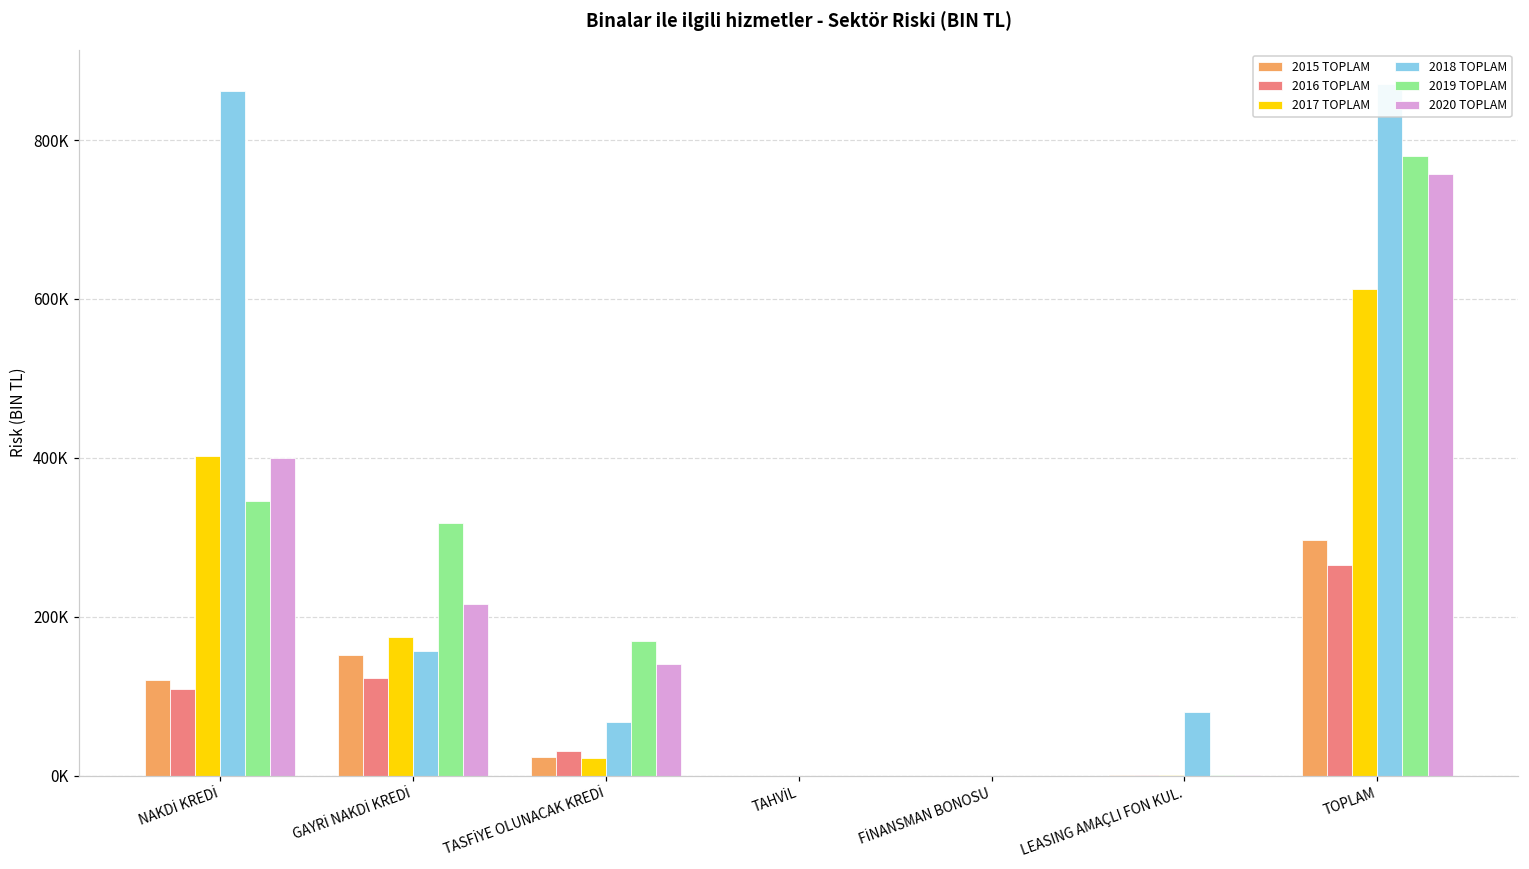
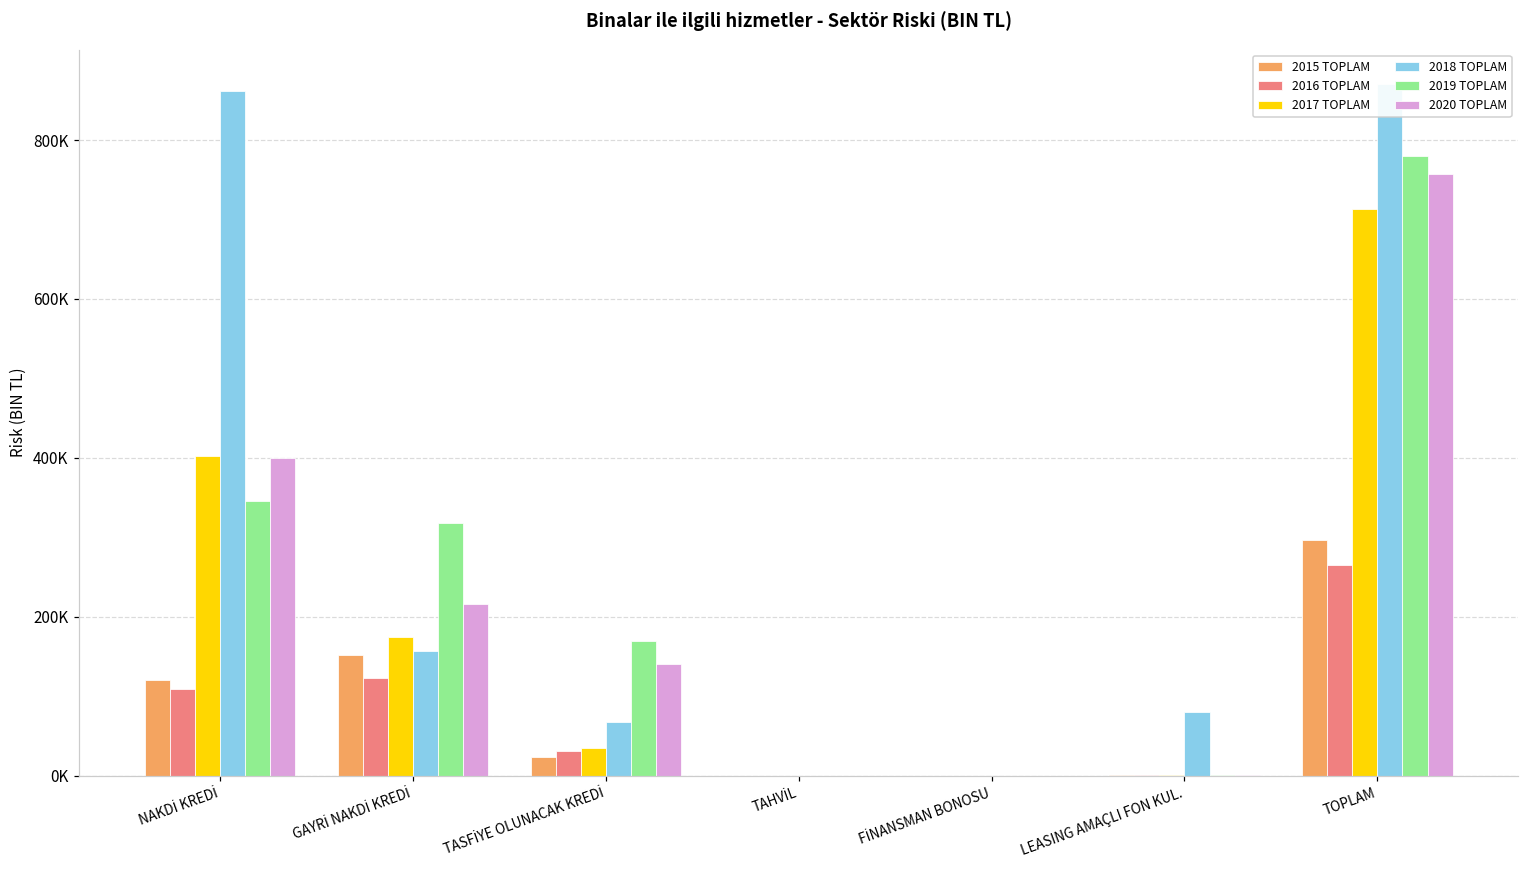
  {
    "2017 TOPLAM": {
      "NAKDİ KREDİ": 400000,
      "GAYRİ NAKDİ KREDİ": 170000,
-     "TASFİYE OLUNACAK KREDİ": 20000,
+     "TASFİYE OLUNACAK KREDİ": 40000,
      "TAHVİL": 0,
      "FİNANSMAN BONOSU": 0,
-     "TOPLAM": 610000
+     "TOPLAM": 710000
    },
    "2018 TOPLAM": {
      "NAKDİ KREDİ": 860000,
      "GAYRİ NAKDİ KREDİ": 160000,
      "TASFİYE OLUNACAK KREDİ": 70000,
      "TAHVİL": 0,
      "FİNANSMAN BONOSU": 0,
      "LEASING AMAÇLI FON KUL.": 80000
    },
    "2019 TOPLAM": {
      "NAKDİ KREDİ": 350000,
      "GAYRİ NAKDİ KREDİ": 320000,
      "TASFİYE OLUNACAK KREDİ": 170000,
      "TAHVİL": 0,
      "FİNANSMAN BONOSU": 0,
      "TOPLAM": 780000
    },
    "2020 TOPLAM": {
      "NAKDİ KREDİ": 400000,
      "GAYRİ NAKDİ KREDİ": 220000,
      "TASFİYE OLUNACAK KREDİ": 140000,
      "TAHVİL": 0,
      "FİNANSMAN BONOSU": 0,
      "TOPLAM": 760000
    }
  }
